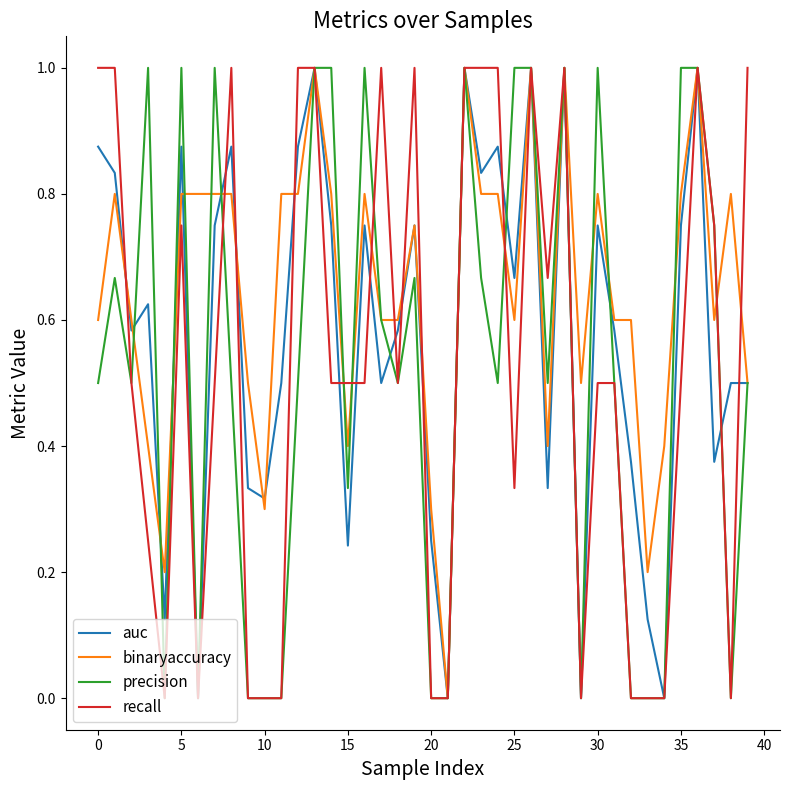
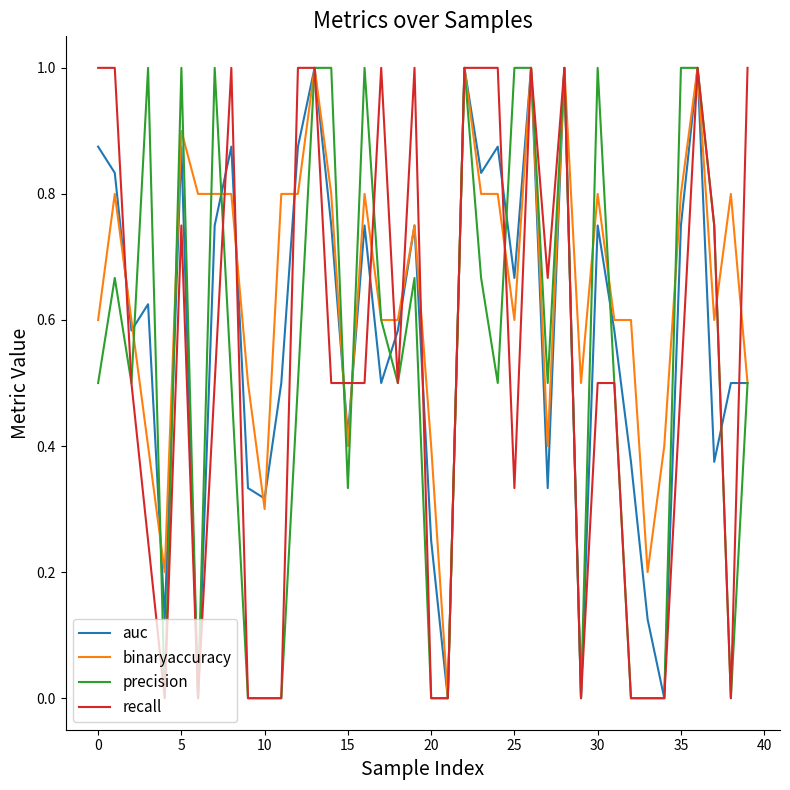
  {
    "auc": {
      "0": 0.88,
      "5": 0.88,
      "10": 0.32,
-     "15": 0.24,
+     "15": 0.42,
      "20": 0.25,
      "25": 0.67,
      "30": 0.75,
      "35": 0.75
    },
    "binaryaccuracy": {
      "0": 0.6,
-     "5": 0.8,
+     "5": 0.9,
      "10": 0.3,
      "15": 0.4,
-     "20": 0.3,
+     "20": 0.4,
      "25": 0.6,
      "30": 0.8,
      "35": 0.8
    },
    "precision": {
      "0": 0.50,
      "5": 1.00,
      "15": 0.33,
      "25": 1.00,
      "30": 1.00,
      "35": 1.00
    },
    "recall": {
      "0": 1.00,
      "5": 0.75,
      "15": 0.50,
      "25": 0.33,
      "30": 0.50,
      "35": 0.50
    }
  }
